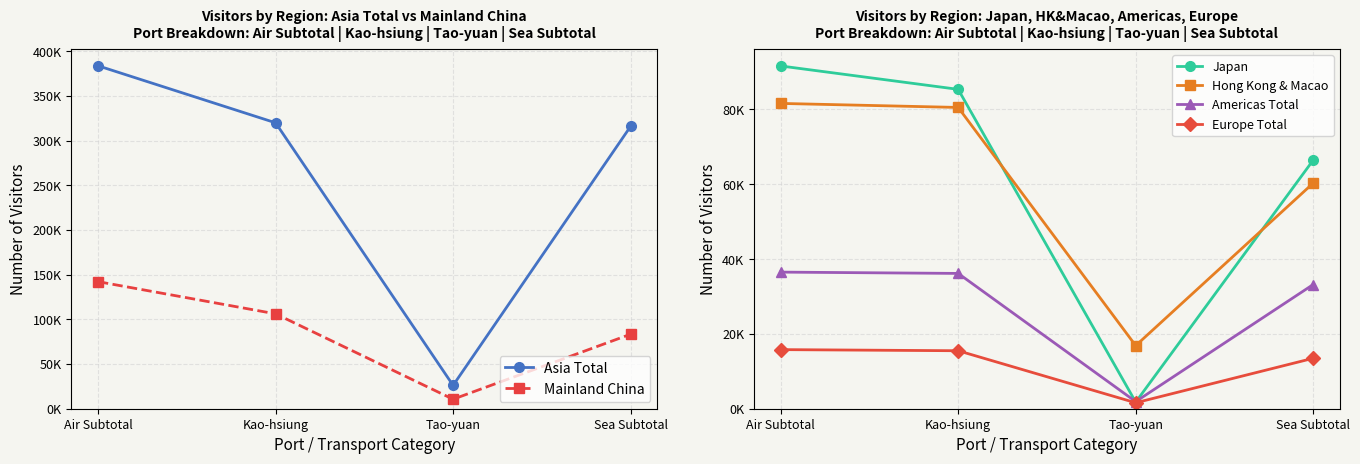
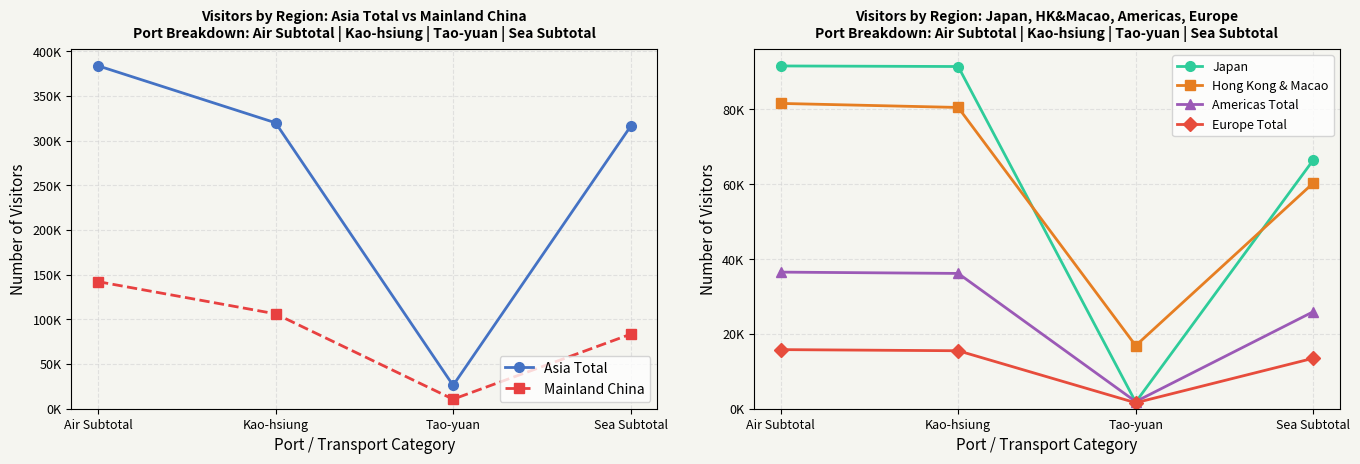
  {
    "Visitors by Region: Asia Total vs Mainland China Port Breakdown: Air Subtotal | Kao-hsiung | Tao-yuan | Sea Subtotal": {
      "Asia Total": {
        "Air Subtotal": 380000,
        "Kao-hsiung": 320000,
        "Tao-yuan": 30000,
        "Sea Subtotal": 320000
      },
      "Mainland China": {
        "Air Subtotal": 140000,
        "Kao-hsiung": 110000,
        "Tao-yuan": 10000,
        "Sea Subtotal": 80000
      }
    },
    "Visitors by Region: Japan, HK&Macao, Americas, Europe Port Breakdown: Air Subtotal | Kao-hsiung | Tao-yuan | Sea Subtotal": {
      "Japan": {
        "Air Subtotal": 92000,
-       "Kao-hsiung": 85000,
+       "Kao-hsiung": 91000,
        "Sea Subtotal": 66000
      },
      "Americas Total": {
        "Air Subtotal": 37000,
        "Kao-hsiung": 36000,
-       "Sea Subtotal": 33000
+       "Sea Subtotal": 26000
      }
    }
  }
